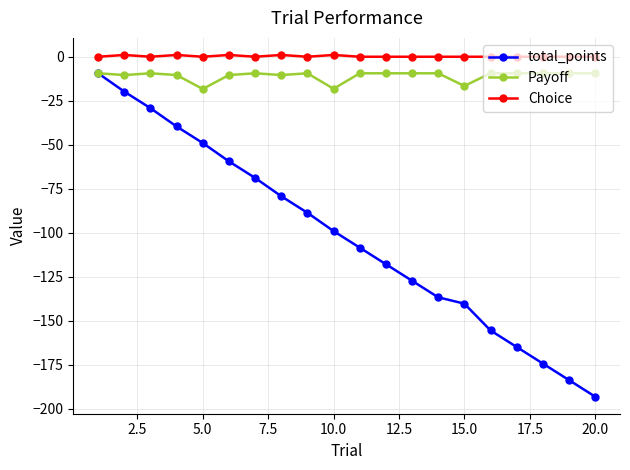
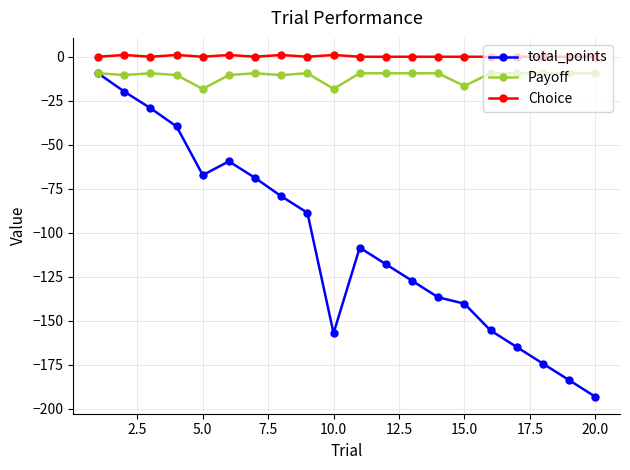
  {
    "total_points": {
-     "5.0": -49,
-     "10.0": -99,
+     "5.0": -67,
+     "10.0": -157,
      "15.0": -140,
      "20.0": -193
    },
    "Payoff": {
      "5.0": -18,
      "10.0": -18,
      "15.0": -17
    },
    "Choice": {
      "5.0": 0,
      "10.0": 1,
      "15.0": 0
    }
  }
